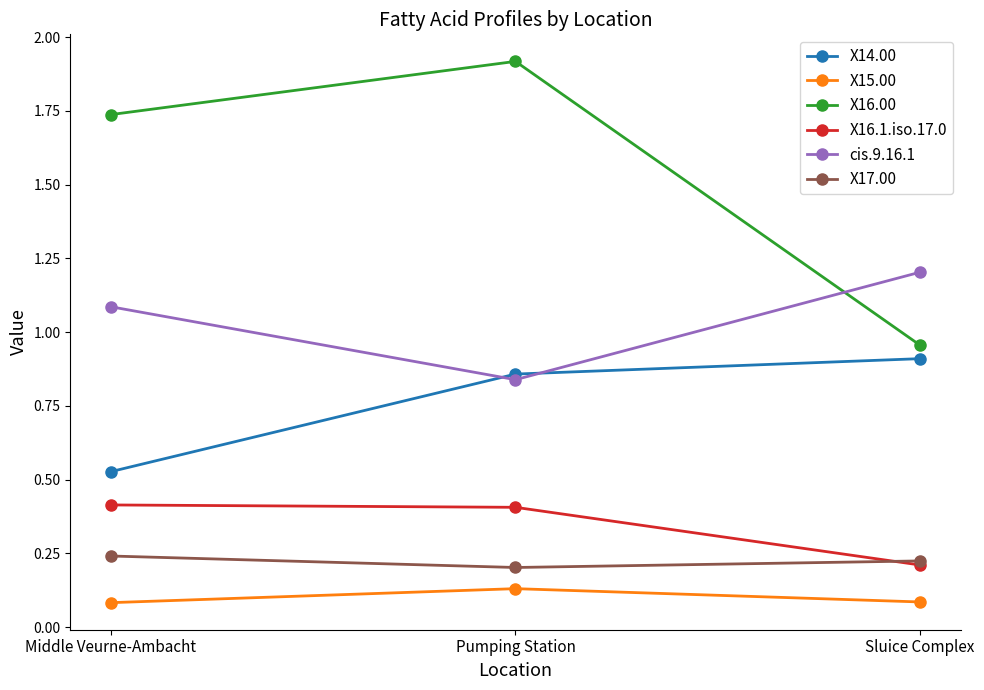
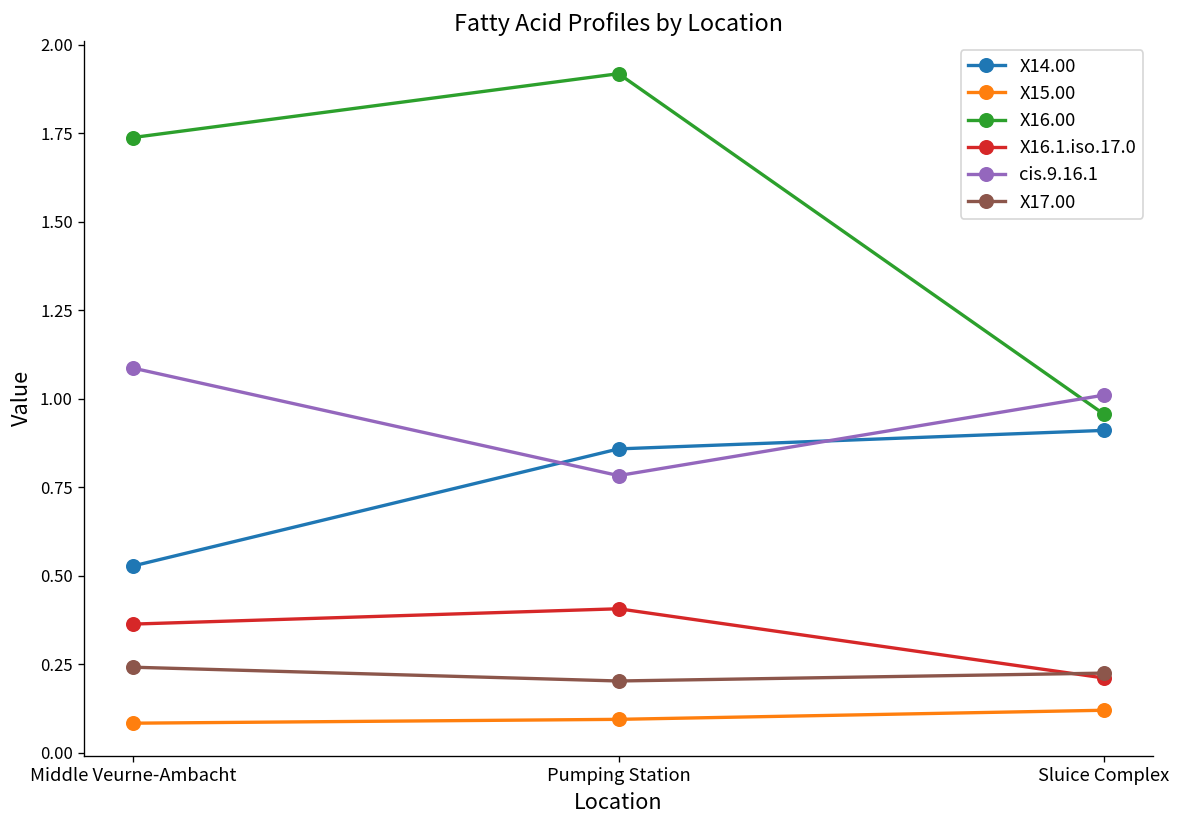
  {
    "X14.00": {
      "Middle Veurne-Ambacht": 0.53,
      "Pumping Station": 0.86,
      "Sluice Complex": 0.91
    },
    "X15.00": {
      "Middle Veurne-Ambacht": 0.08,
-     "Pumping Station": 0.13,
-     "Sluice Complex": 0.09
+     "Pumping Station": 0.09,
+     "Sluice Complex": 0.12
    },
    "X16.00": {
      "Middle Veurne-Ambacht": 1.74,
      "Pumping Station": 1.92,
      "Sluice Complex": 0.96
    },
    "X16.1.iso.17.0": {
-     "Middle Veurne-Ambacht": 0.41,
+     "Middle Veurne-Ambacht": 0.36,
      "Pumping Station": 0.41,
      "Sluice Complex": 0.21
    },
    "cis.9.16.1": {
      "Middle Veurne-Ambacht": 1.09,
-     "Pumping Station": 0.84,
-     "Sluice Complex": 1.20
+     "Pumping Station": 0.78,
+     "Sluice Complex": 1.01
    },
    "X17.00": {
      "Middle Veurne-Ambacht": 0.24,
      "Pumping Station": 0.20,
      "Sluice Complex": 0.22
    }
  }
